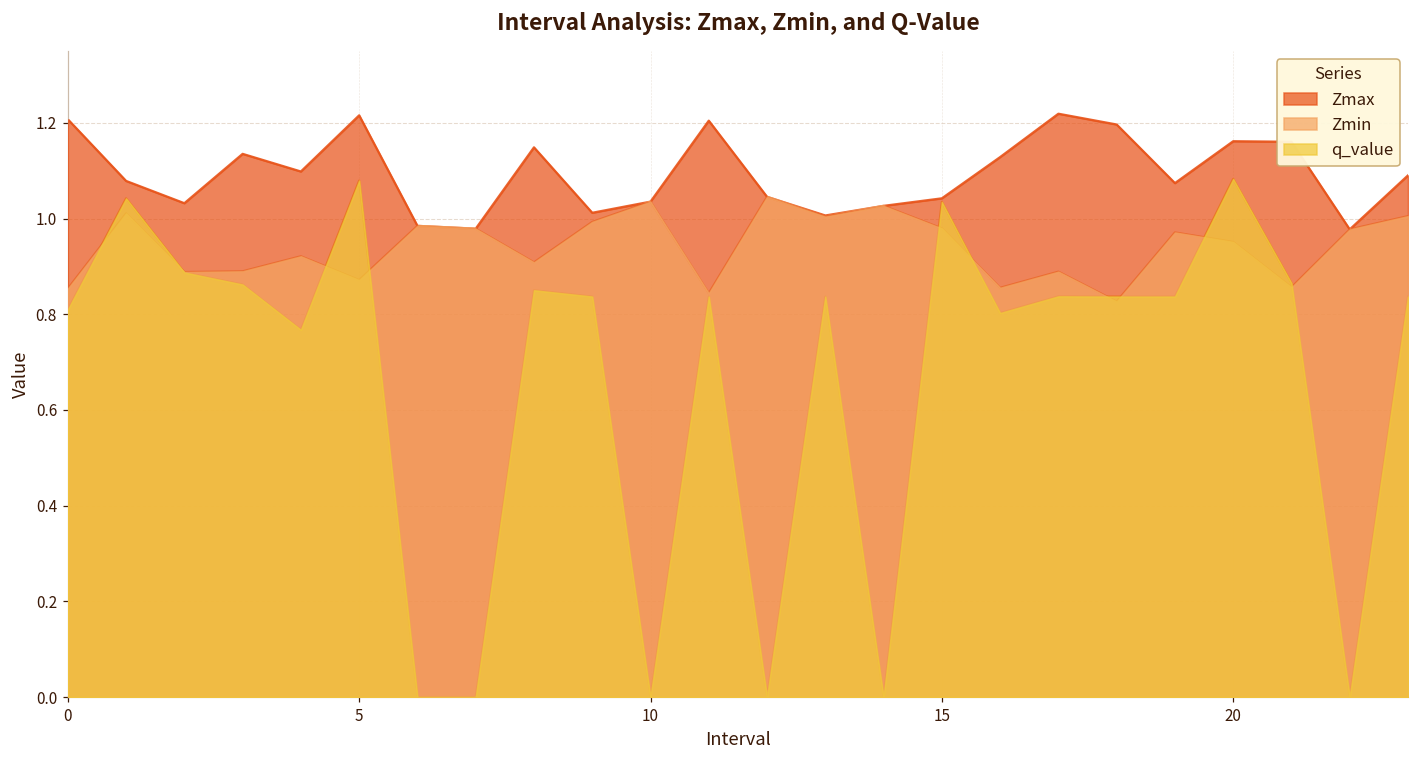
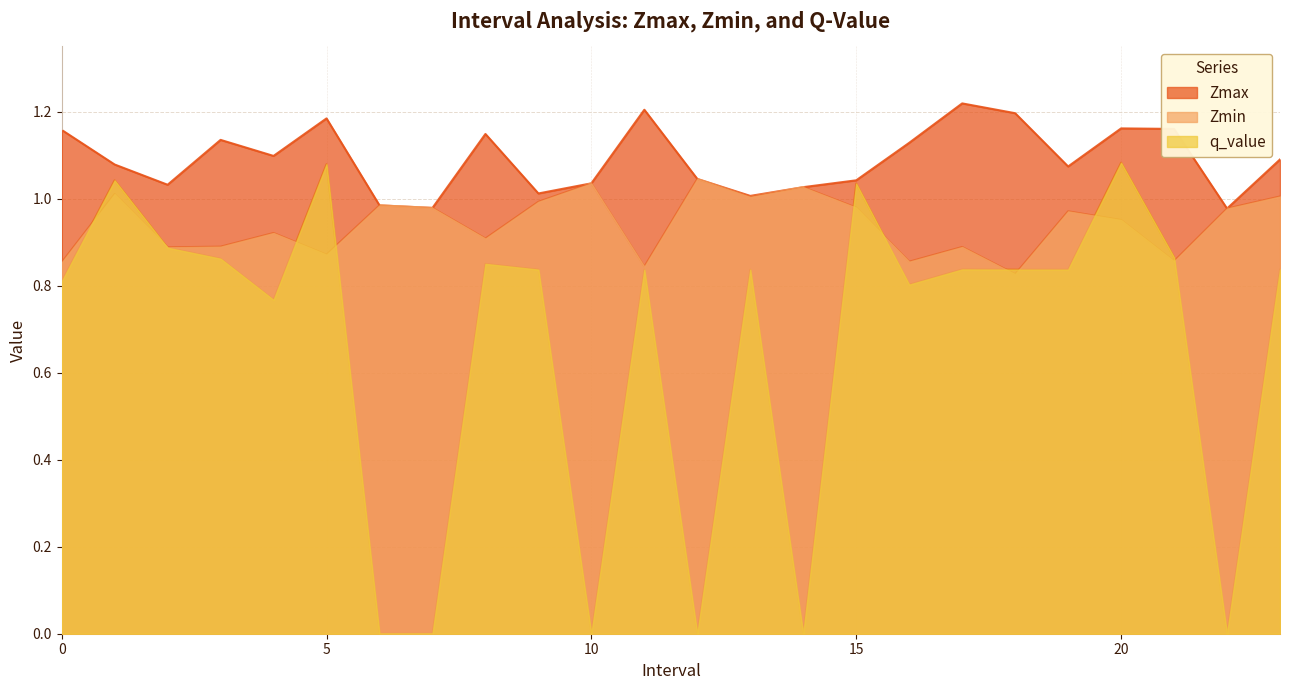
  {
    "Zmax": {
-     "0": 1.21,
-     "5": 1.22,
+     "0": 1.16,
+     "5": 1.18,
      "15": 1.04,
      "20": 1.16
    }
  }
